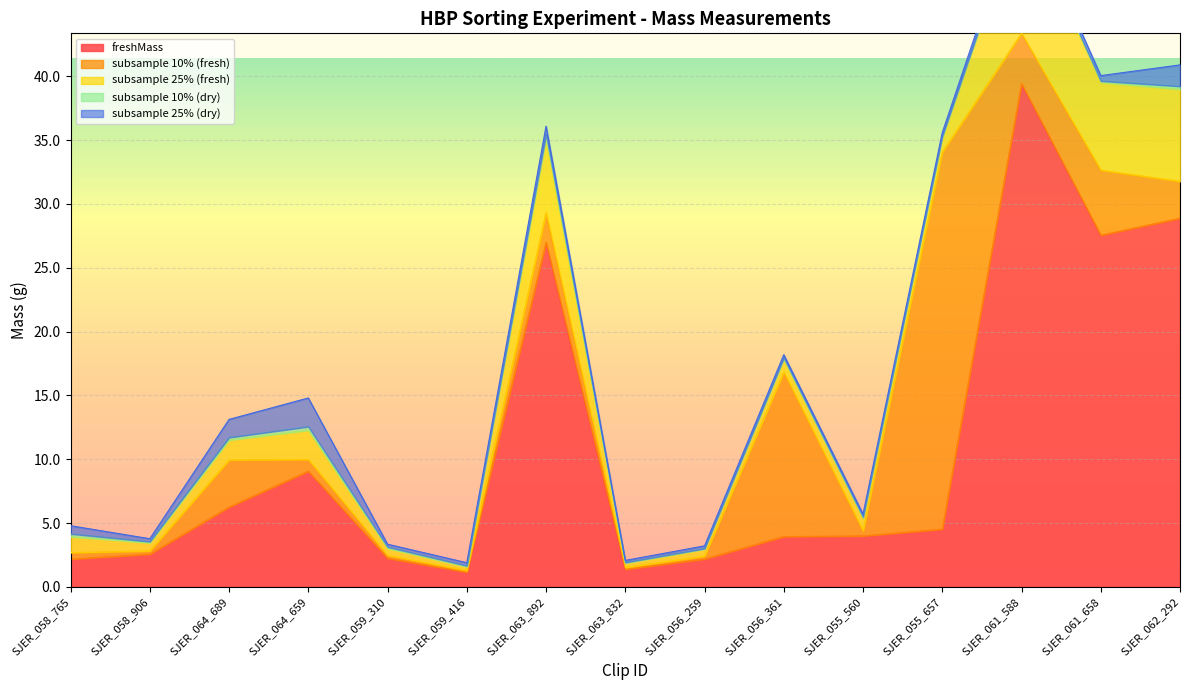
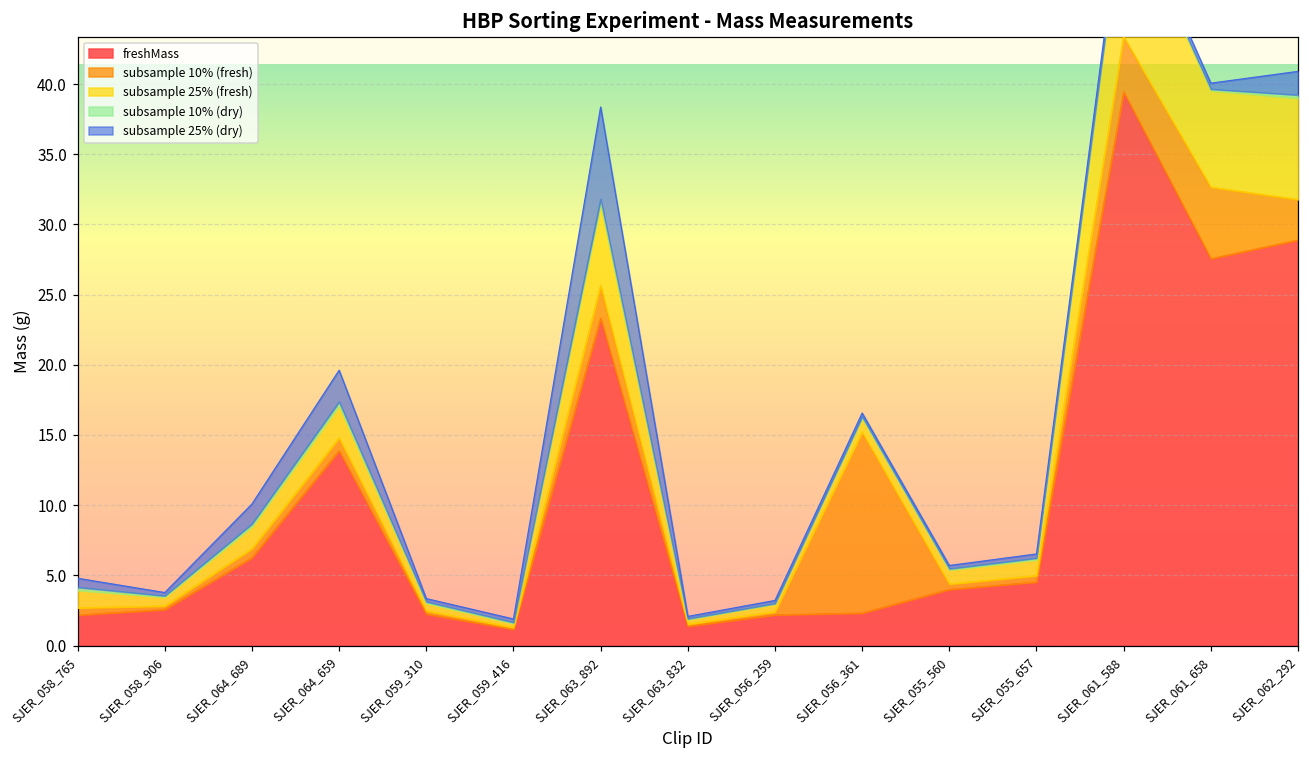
  {
    "freshMass": {
      "SJER_058_765": 2.2,
      "SJER_058_906": 2.6,
      "SJER_064_689": 6.3,
-     "SJER_064_659": 9.1,
+     "SJER_064_659": 13.9,
      "SJER_059_310": 2.2,
-     "SJER_063_892": 27.0,
+     "SJER_063_892": 23.3,
      "SJER_056_259": 2.2,
-     "SJER_056_361": 3.9,
+     "SJER_056_361": 2.3,
      "SJER_055_560": 4.0,
      "SJER_055_657": 4.5,
      "SJER_061_588": 39.4,
      "SJER_061_658": 27.6,
      "SJER_062_292": 28.9
    },
    "subsample 10% (fresh)": {
      "SJER_058_765": 0.5,
      "SJER_058_906": 0.3,
-     "SJER_064_689": 3.7,
+     "SJER_064_689": 0.7,
      "SJER_064_659": 0.9,
      "SJER_059_310": 0.2,
      "SJER_063_892": 2.3,
      "SJER_056_259": 0.2,
      "SJER_056_361": 12.9,
      "SJER_055_560": 0.4,
-     "SJER_055_657": 29.5,
+     "SJER_055_657": 0.5,
      "SJER_061_588": 3.9,
      "SJER_061_658": 5.1,
      "SJER_062_292": 2.9
    },
    "subsample 25% (fresh)": {
      "SJER_058_765": 1.3,
      "SJER_064_689": 1.6,
      "SJER_064_659": 2.3,
      "SJER_063_892": 5.8,
      "SJER_062_292": 7.2
    },
    "subsample 10% (dry)": {
      "SJER_058_765": 0.2,
      "SJER_064_689": 0.2,
      "SJER_064_659": 0.3,
      "SJER_063_892": 0.3,
      "SJER_062_292": 0.2
    },
    "subsample 25% (dry)": {
      "SJER_058_765": 0.6,
      "SJER_058_906": 0.2,
      "SJER_064_689": 1.4,
      "SJER_064_659": 2.3,
      "SJER_059_310": 0.2,
      "SJER_059_416": 0.2,
-     "SJER_063_892": 0.6,
+     "SJER_063_892": 6.6,
      "SJER_056_259": 0.2,
      "SJER_056_361": 0.3,
      "SJER_055_560": 0.2,
      "SJER_055_657": 0.3,
      "SJER_061_658": 0.4,
      "SJER_062_292": 1.7
    }
  }
